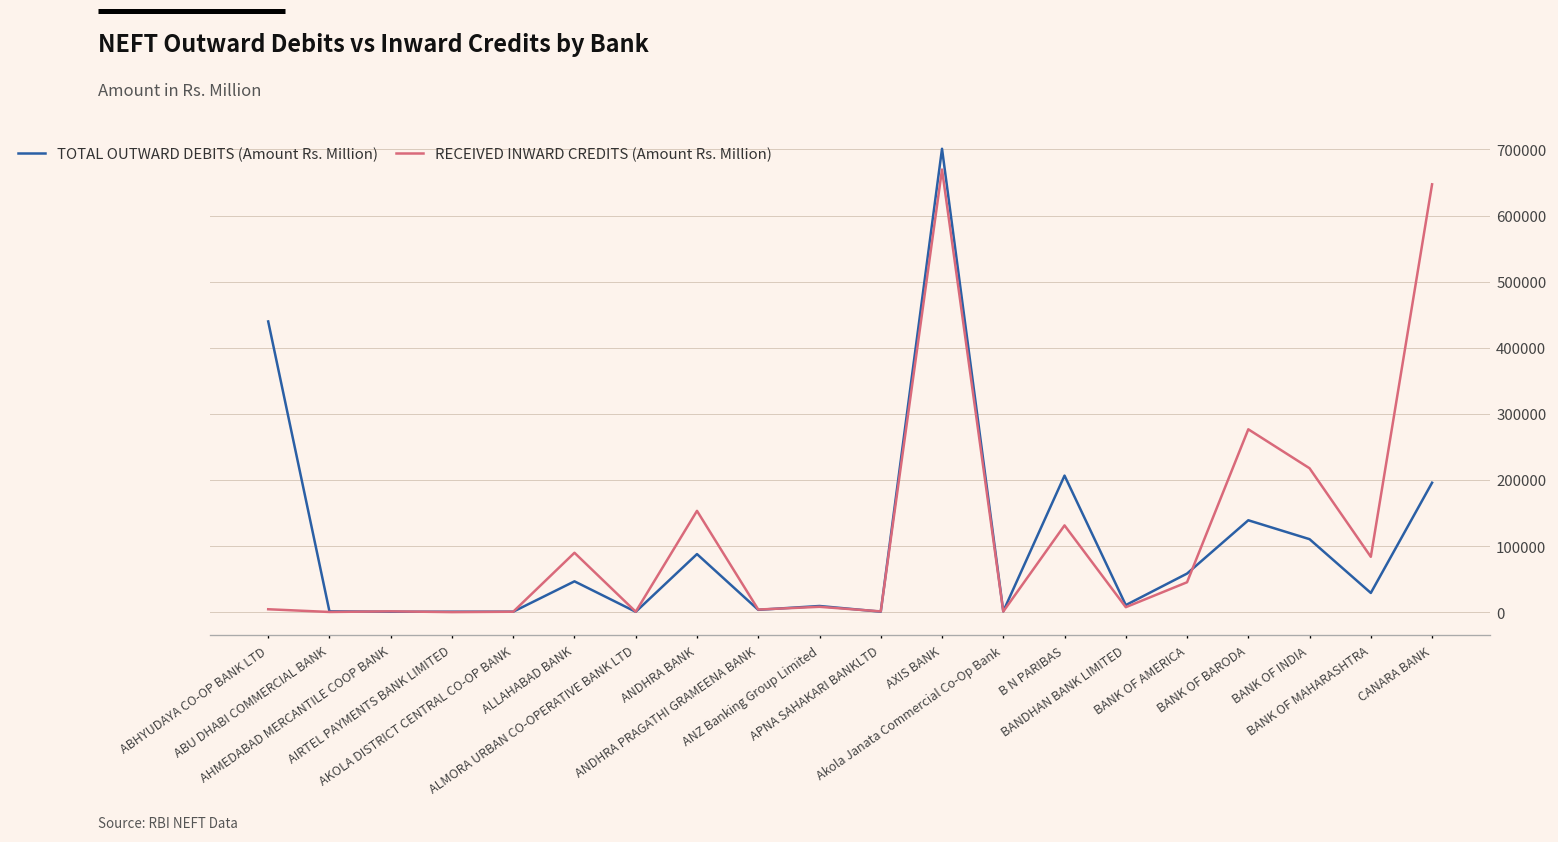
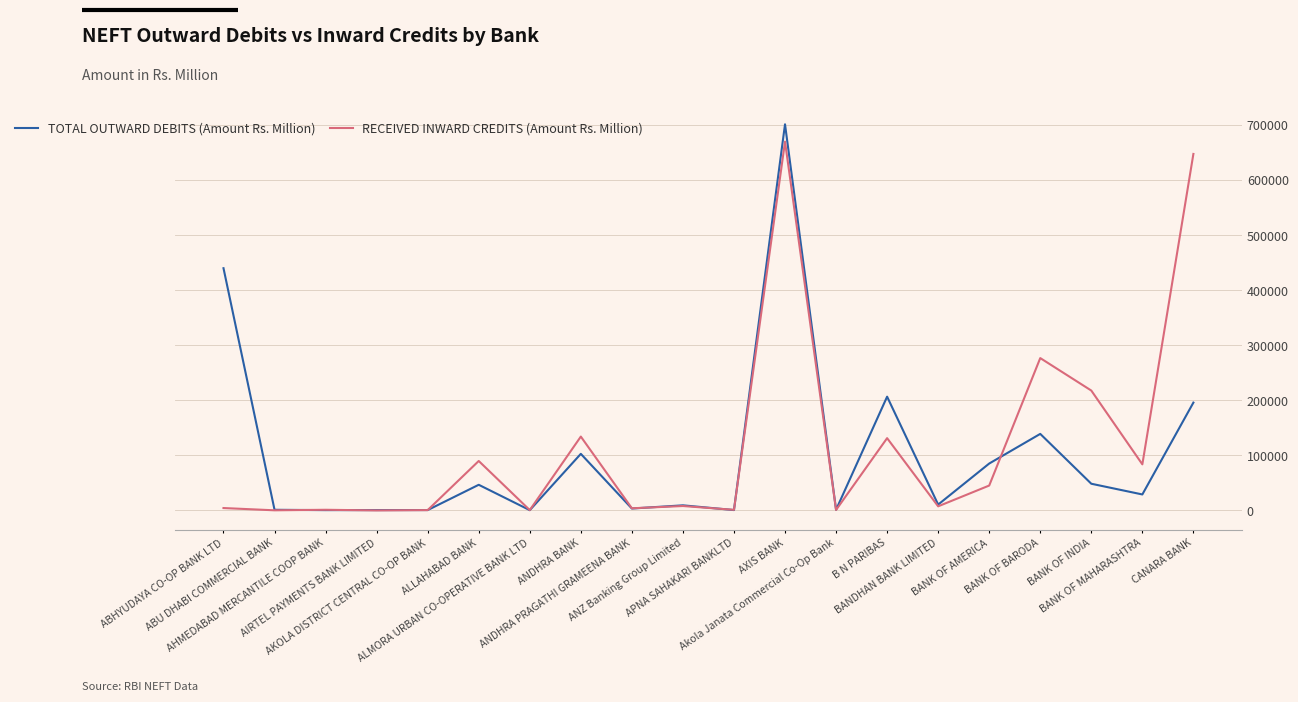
  {
    "TOTAL OUTWARD DEBITS (Amount Rs. Million)": {
      "ABHYUDAYA CO-OP BANK LTD": 440000,
      "ALLAHABAD BANK": 50000,
-     "ANDHRA BANK": 90000,
+     "ANDHRA BANK": 100000,
      "AXIS BANK": 700000,
      "B N PARIBAS": 210000,
-     "BANK OF AMERICA": 60000,
+     "BANK OF AMERICA": 90000,
      "BANK OF BARODA": 140000,
-     "BANK OF INDIA": 110000,
+     "BANK OF INDIA": 50000,
      "BANK OF MAHARASHTRA": 30000,
      "CANARA BANK": 200000
    },
    "RECEIVED INWARD CREDITS (Amount Rs. Million)": {
      "ABHYUDAYA CO-OP BANK LTD": 0,
      "ALLAHABAD BANK": 90000,
-     "ANDHRA BANK": 150000,
+     "ANDHRA BANK": 130000,
      "AXIS BANK": 670000,
      "B N PARIBAS": 130000,
      "BANK OF AMERICA": 50000,
      "BANK OF BARODA": 280000,
      "BANK OF INDIA": 220000,
      "BANK OF MAHARASHTRA": 80000,
      "CANARA BANK": 650000
    }
  }
